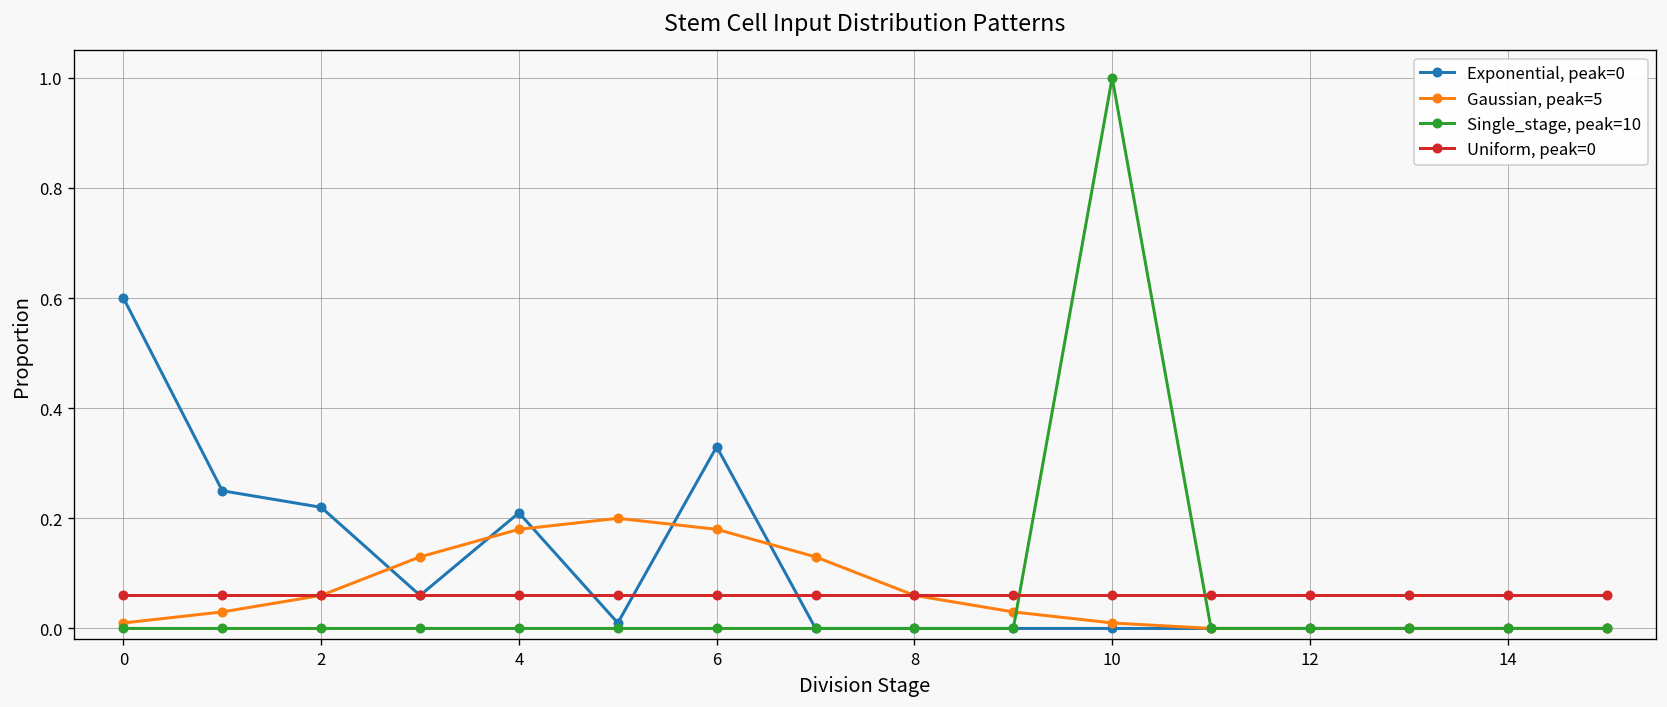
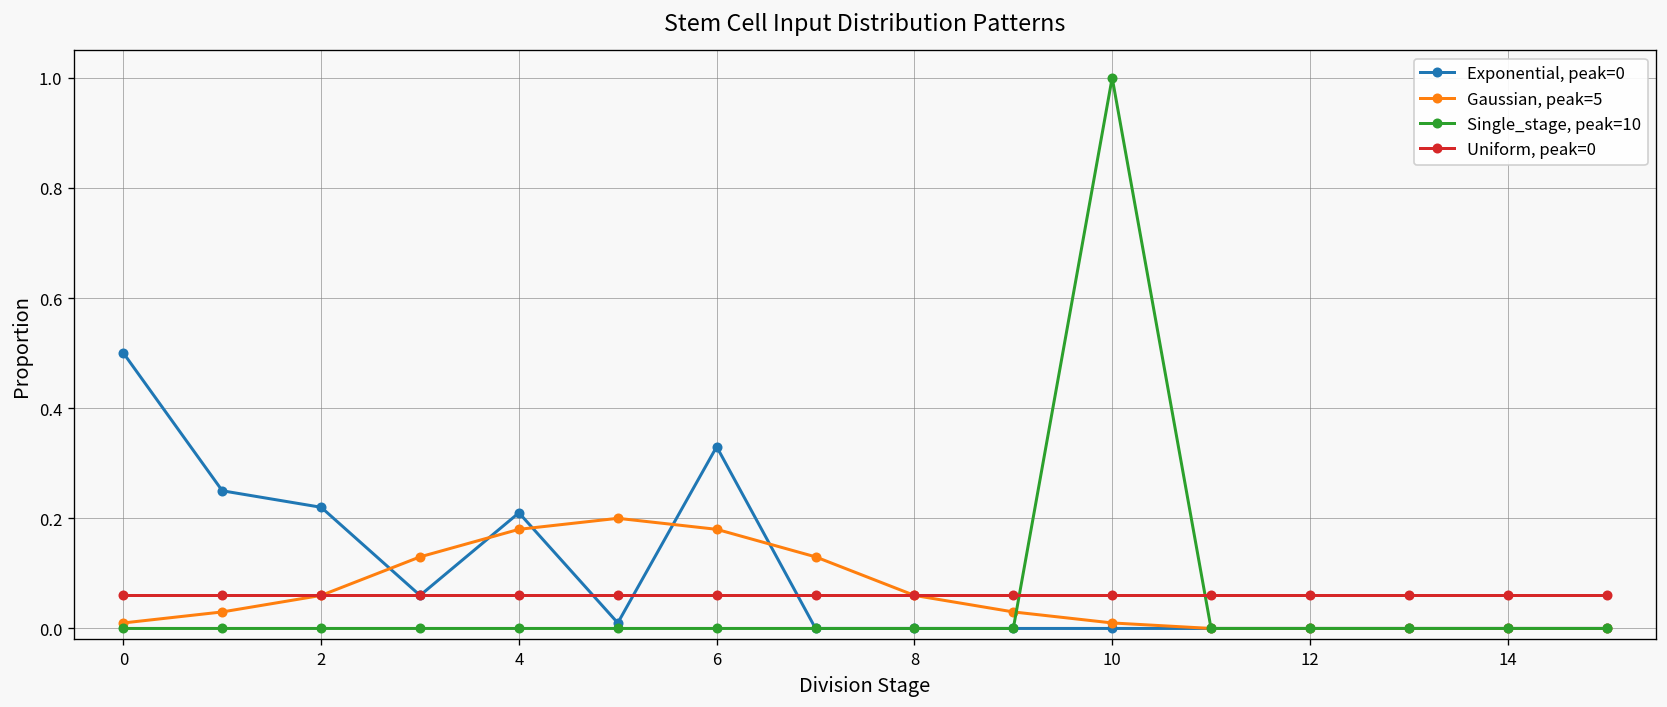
  {
    "Exponential, peak=0": {
-     "0": 0.6,
+     "0": 0.5,
      "2": 0.22,
      "4": 0.21,
      "6": 0.33,
      "10": 0.0
    },
    "Gaussian, peak=5": {
      "0": 0.01,
      "4": 0.18,
      "6": 0.18,
      "10": 0.01
    },
    "Single_stage, peak=10": {
      "0": 0.0,
      "2": 0.0,
      "4": 0.0,
      "6": 0.0,
      "10": 1.0
    },
    "Uniform, peak=0": {
      "0": 0.06,
      "4": 0.06,
      "6": 0.06,
      "10": 0.06,
      "12": 0.06,
      "14": 0.06
    }
  }
